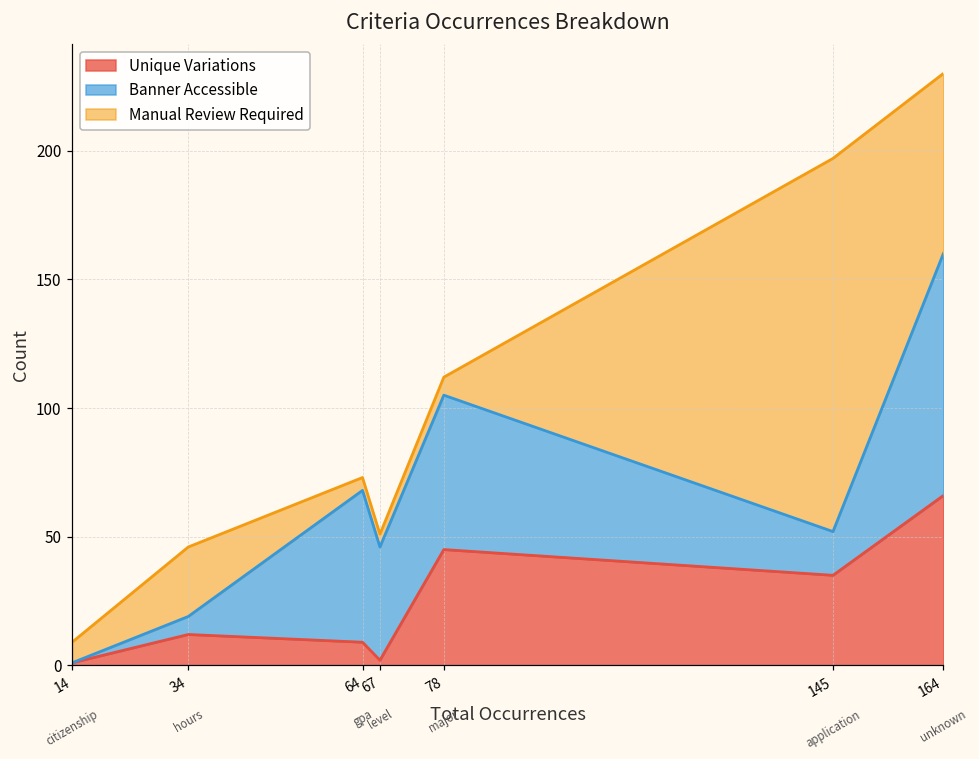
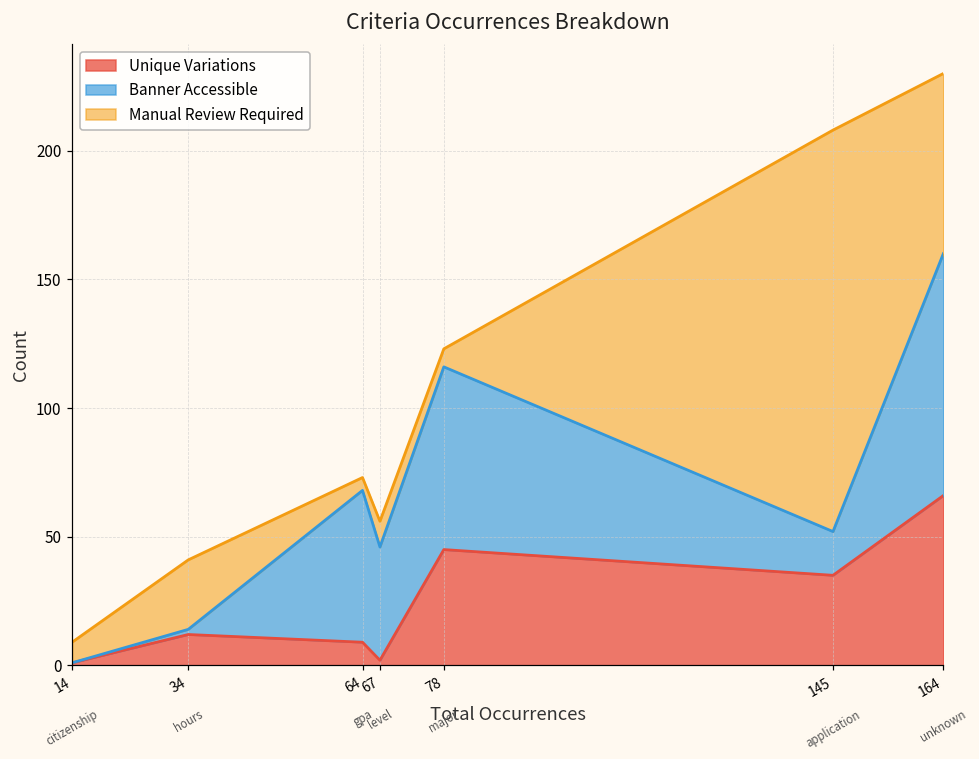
  {
    "Unique Variations": {
      "34": 12,
      "64": 9,
      "67": 2,
      "78": 45,
      "145": 35,
      "164": 66
    },
    "Banner Accessible": {
-     "34": 7,
+     "34": 2,
      "64": 59,
      "67": 44,
-     "78": 60,
+     "78": 71,
      "145": 17,
      "164": 94
    },
    "Manual Review Required": {
      "14": 8,
      "34": 27,
      "64": 5,
-     "67": 5,
+     "67": 10,
      "78": 7,
-     "145": 145,
+     "145": 156,
      "164": 70
    }
  }
